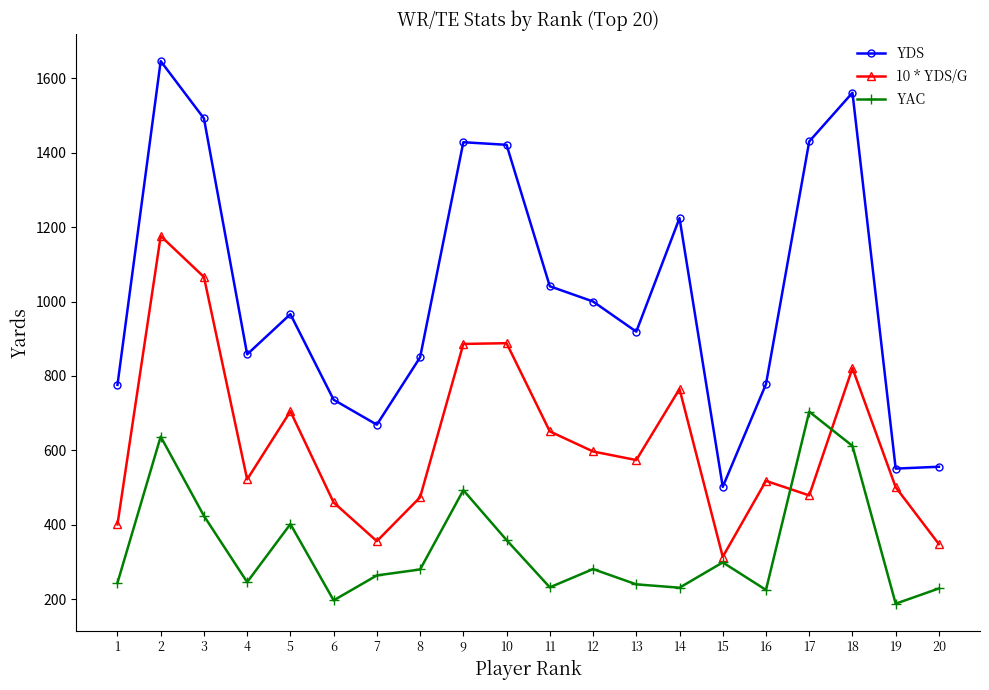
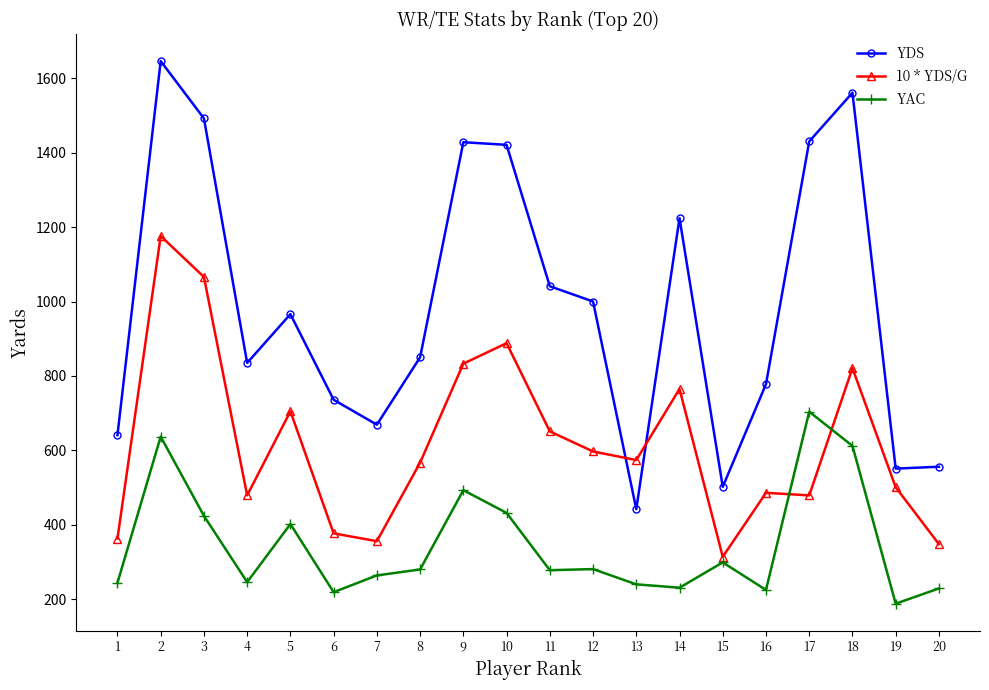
  {
    "YDS": {
-     "1": 780,
+     "1": 640,
      "2": 1650,
      "3": 1490,
-     "4": 860,
+     "4": 840,
      "5": 970,
      "6": 740,
      "7": 670,
      "8": 850,
      "9": 1430,
      "10": 1420,
      "11": 1040,
      "12": 1000,
-     "13": 920,
+     "13": 440,
      "14": 1220,
      "15": 500,
      "16": 780,
      "17": 1430,
      "18": 1560,
      "19": 550,
      "20": 560
    },
    "10 * YDS/G": {
-     "1": 400,
+     "1": 360,
      "2": 1180,
      "3": 1070,
-     "4": 520,
+     "4": 480,
      "5": 710,
-     "6": 460,
+     "6": 380,
      "7": 360,
-     "8": 470,
-     "9": 890,
+     "8": 570,
+     "9": 830,
      "10": 890,
      "11": 650,
      "12": 600,
      "13": 570,
      "14": 770,
      "15": 310,
-     "16": 520,
+     "16": 490,
      "17": 480,
      "18": 820,
      "19": 500,
      "20": 350
    },
    "YAC": {
      "1": 240,
      "2": 640,
      "3": 420,
      "4": 250,
      "5": 400,
-     "6": 200,
+     "6": 220,
      "7": 260,
      "8": 280,
      "9": 490,
-     "10": 360,
-     "11": 230,
+     "10": 430,
+     "11": 280,
      "12": 280,
      "13": 240,
      "14": 230,
      "15": 300,
      "16": 230,
      "17": 700,
      "18": 610,
      "19": 190,
      "20": 230
    }
  }
